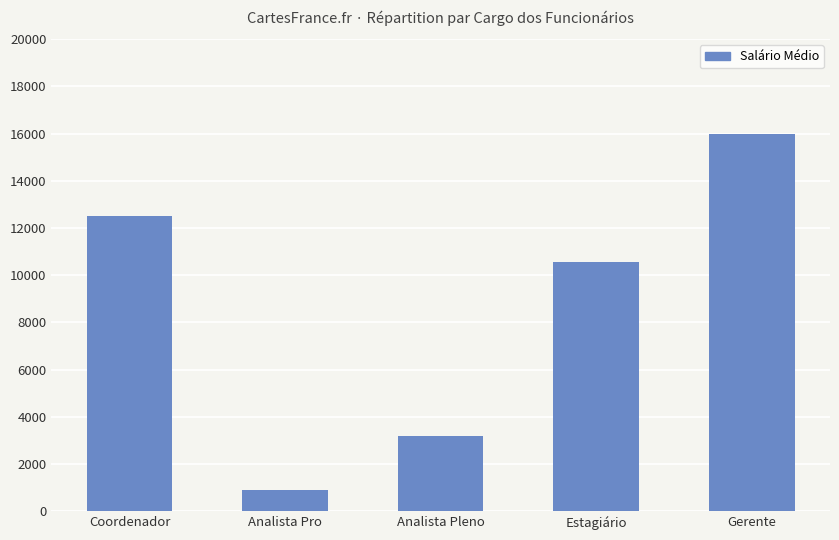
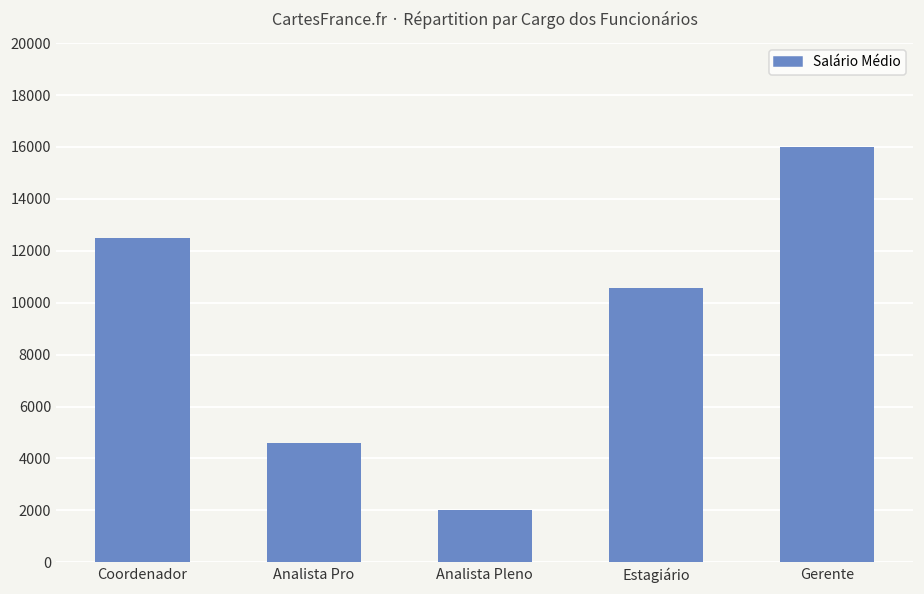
  {
    "Coordenador": 12500,
-   "Analista Pro": 900,
-   "Analista Pleno": 3200,
+   "Analista Pro": 4600,
+   "Analista Pleno": 2000,
    "Estagiário": 10600,
    "Gerente": 16000
  }
